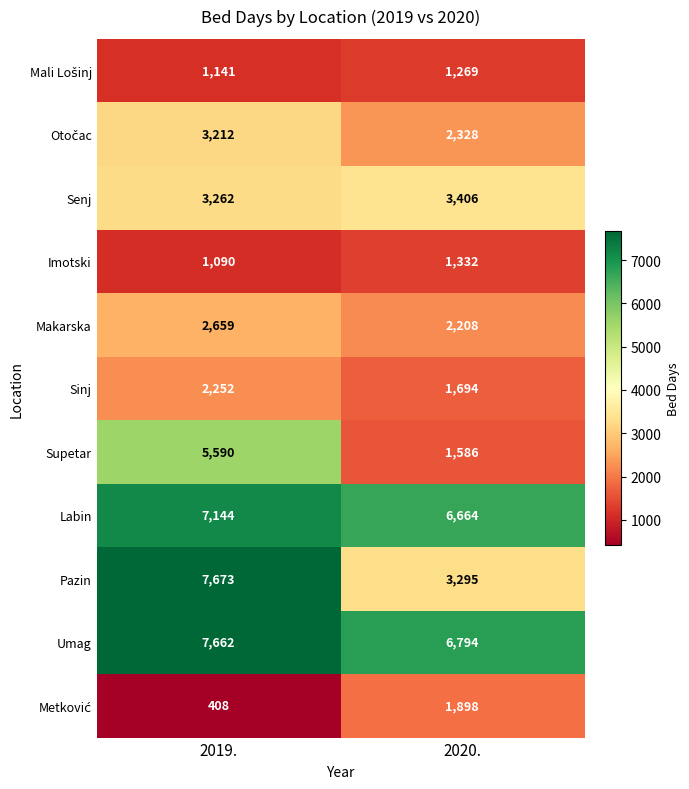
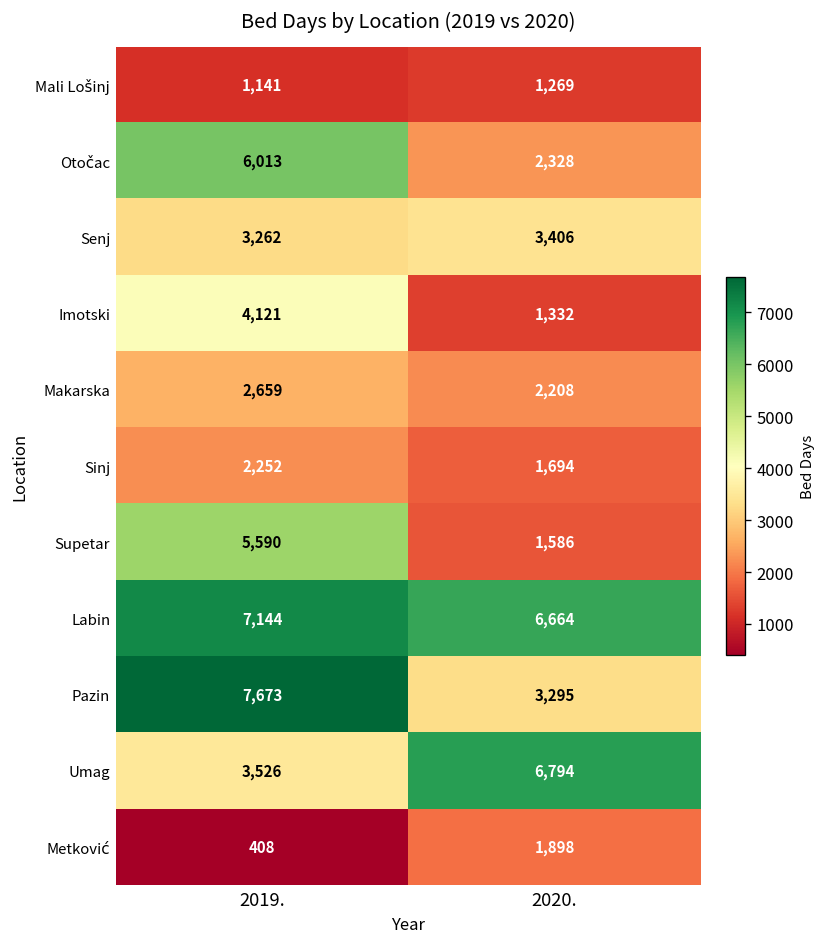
  {
    "Mali Lošinj": {
      "2019.": "1,141",
      "2020.": "1,269"
    },
    "Otočac": {
-     "2019.": "3,212",
+     "2019.": "6,013",
      "2020.": "2,328"
    },
    "Senj": {
      "2019.": "3,262",
      "2020.": "3,406"
    },
    "Imotski": {
-     "2019.": "1,090",
+     "2019.": "4,121",
      "2020.": "1,332"
    },
    "Makarska": {
      "2019.": "2,659",
      "2020.": "2,208"
    },
    "Sinj": {
      "2019.": "2,252",
      "2020.": "1,694"
    },
    "Supetar": {
      "2019.": "5,590",
      "2020.": "1,586"
    },
    "Labin": {
      "2019.": "7,144",
      "2020.": "6,664"
    },
    "Pazin": {
      "2019.": "7,673",
      "2020.": "3,295"
    },
    "Umag": {
-     "2019.": "7,662",
+     "2019.": "3,526",
      "2020.": "6,794"
    },
    "Metković": {
      "2019.": "408",
      "2020.": "1,898"
    }
  }
